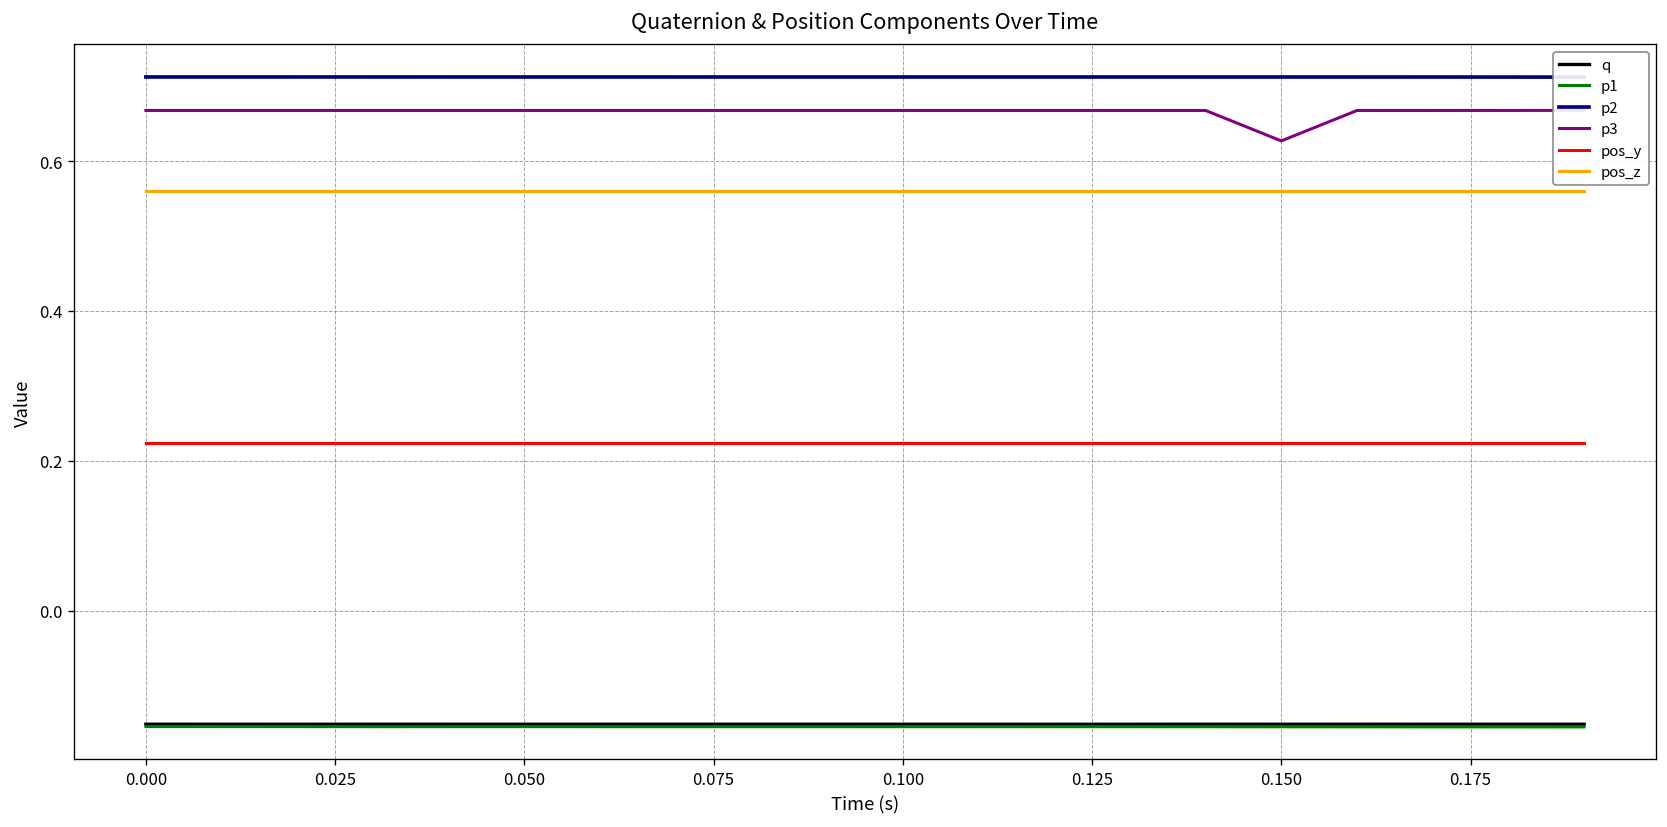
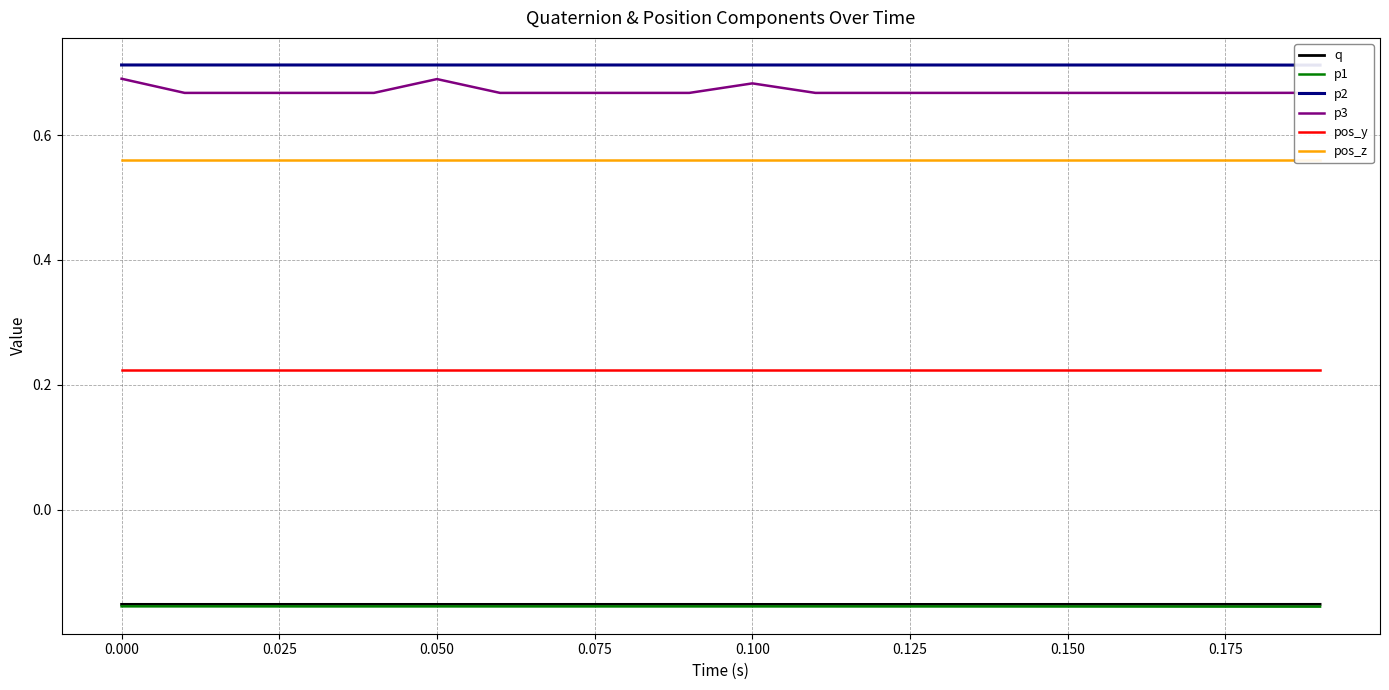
  {
    "p2": {
      "0.000": 0.71,
      "0.050": 0.71,
      "0.100": 0.71,
      "0.150": 0.71
    },
    "p3": {
-     "0.000": 0.67,
-     "0.050": 0.67,
-     "0.100": 0.67,
-     "0.150": 0.63
+     "0.000": 0.69,
+     "0.050": 0.69,
+     "0.100": 0.68,
+     "0.150": 0.67
    },
    "pos_y": {
      "0.000": 0.22,
      "0.050": 0.22,
      "0.100": 0.22,
      "0.150": 0.22
    },
    "pos_z": {
      "0.000": 0.56,
      "0.050": 0.56,
      "0.100": 0.56,
      "0.150": 0.56
    }
  }
